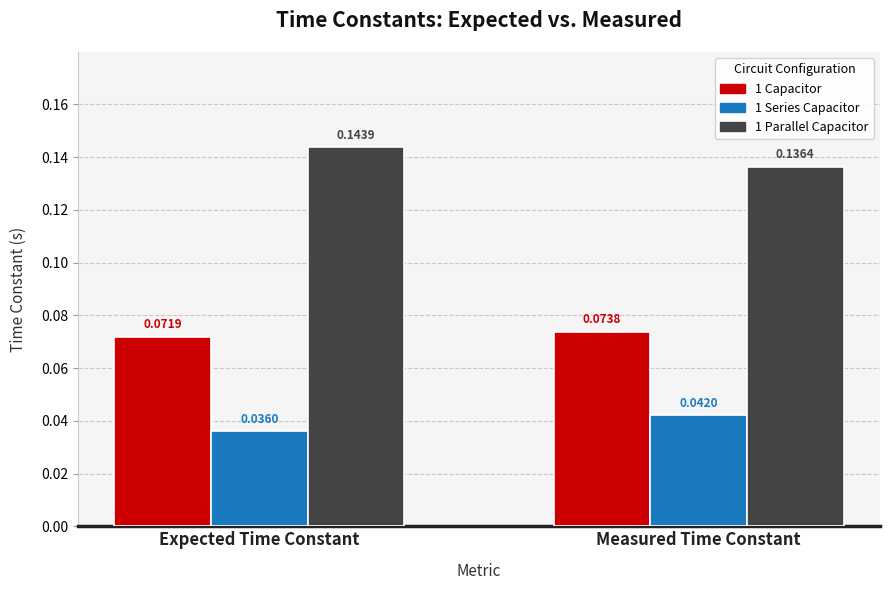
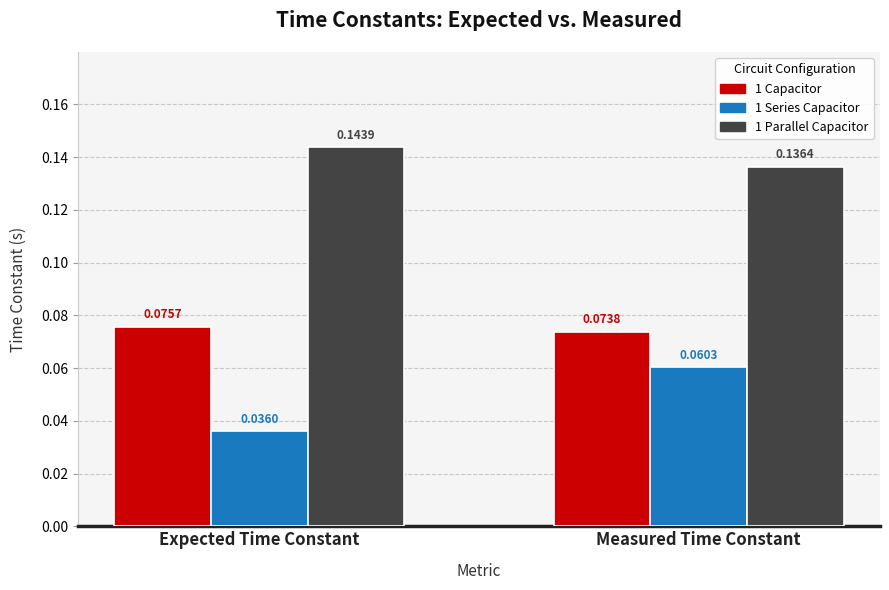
  {
    "1 Capacitor": {
-     "Expected Time Constant": 0.0719,
+     "Expected Time Constant": 0.0757,
      "Measured Time Constant": 0.0738
    },
    "1 Series Capacitor": {
      "Expected Time Constant": 0.0360,
-     "Measured Time Constant": 0.0420
+     "Measured Time Constant": 0.0603
    },
    "1 Parallel Capacitor": {
      "Expected Time Constant": 0.1439,
      "Measured Time Constant": 0.1364
    }
  }
